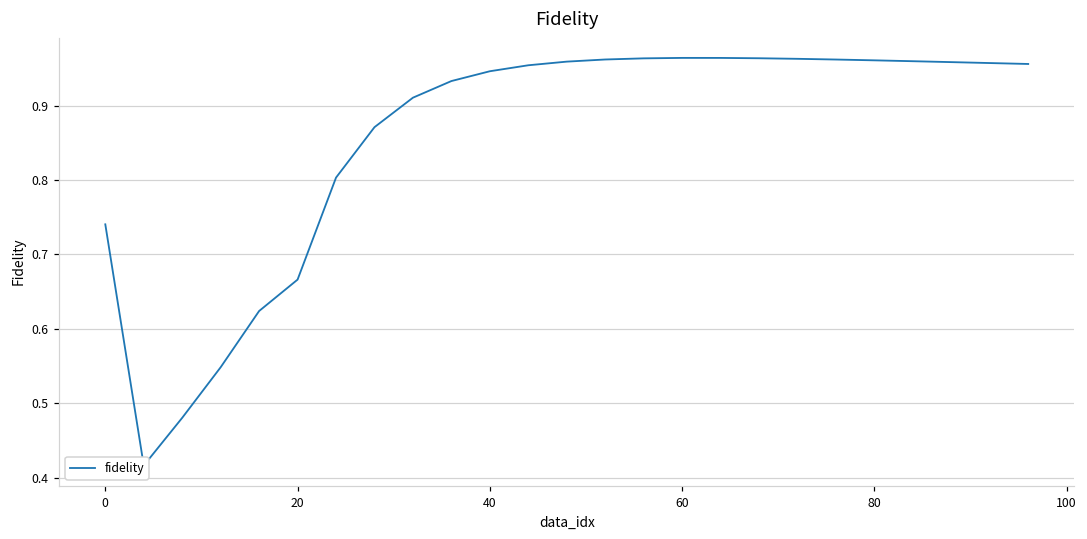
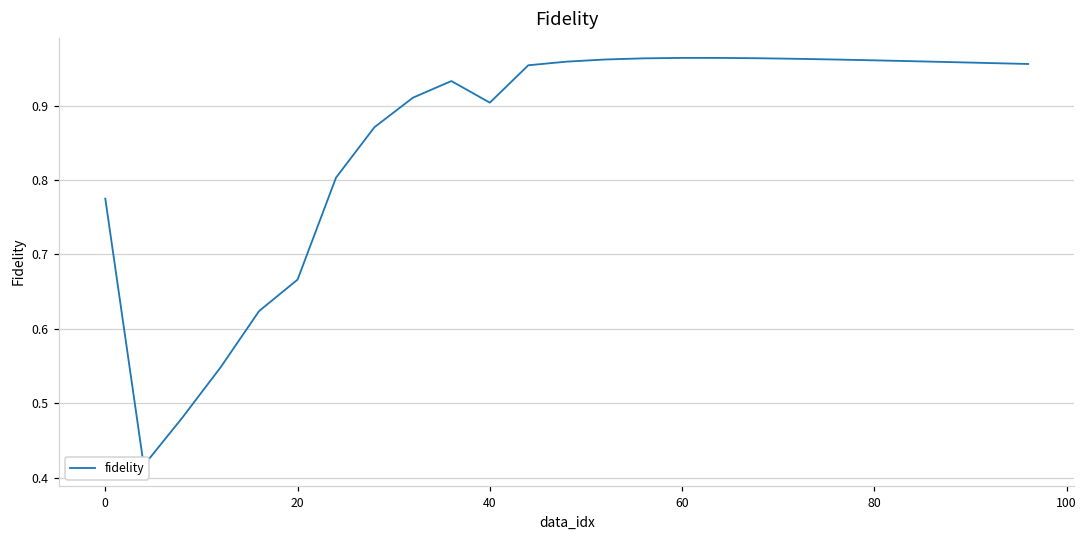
  {
-   "0": 0.74,
+   "0": 0.78,
    "20": 0.67,
-   "40": 0.95,
+   "40": 0.90,
    "60": 0.96,
    "80": 0.96
  }
